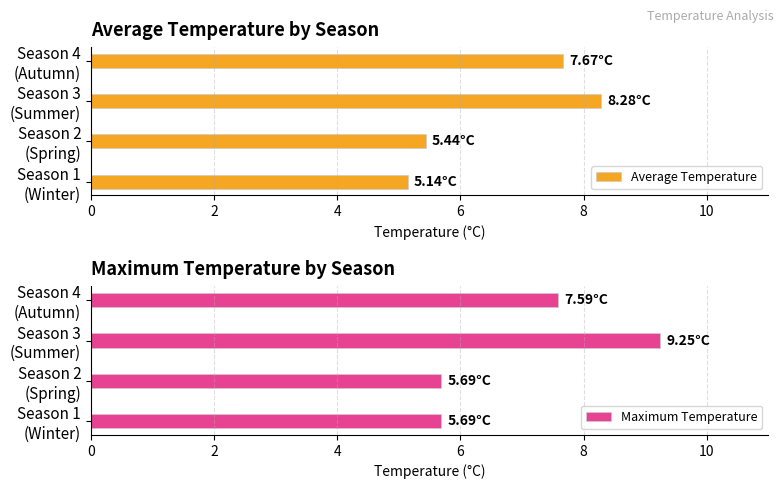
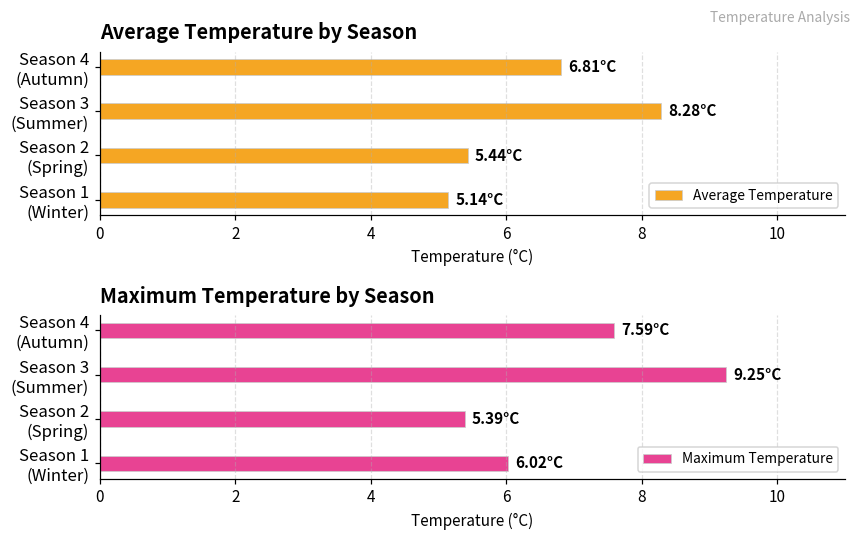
  {
    "Average Temperature by Season": {
-     "Season 4 (Autumn)": "7.67°C",
+     "Season 4 (Autumn)": "6.81°C",
      "Season 3 (Summer)": "8.28°C",
      "Season 2 (Spring)": "5.44°C",
      "Season 1 (Winter)": "5.14°C"
    },
    "Maximum Temperature by Season": {
      "Season 4 (Autumn)": "7.59°C",
      "Season 3 (Summer)": "9.25°C",
-     "Season 2 (Spring)": "5.69°C",
-     "Season 1 (Winter)": "5.69°C"
+     "Season 2 (Spring)": "5.39°C",
+     "Season 1 (Winter)": "6.02°C"
    }
  }
